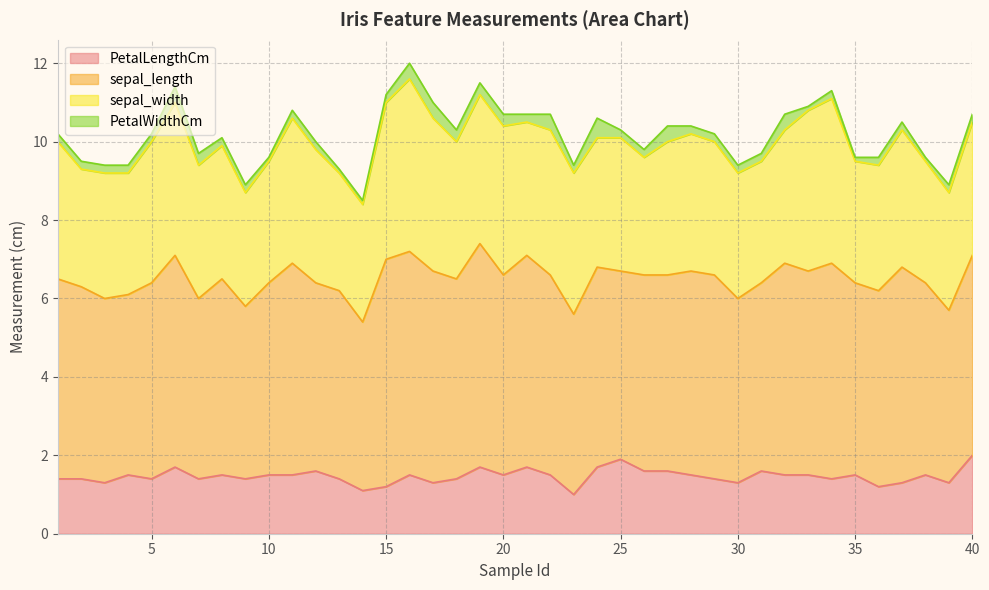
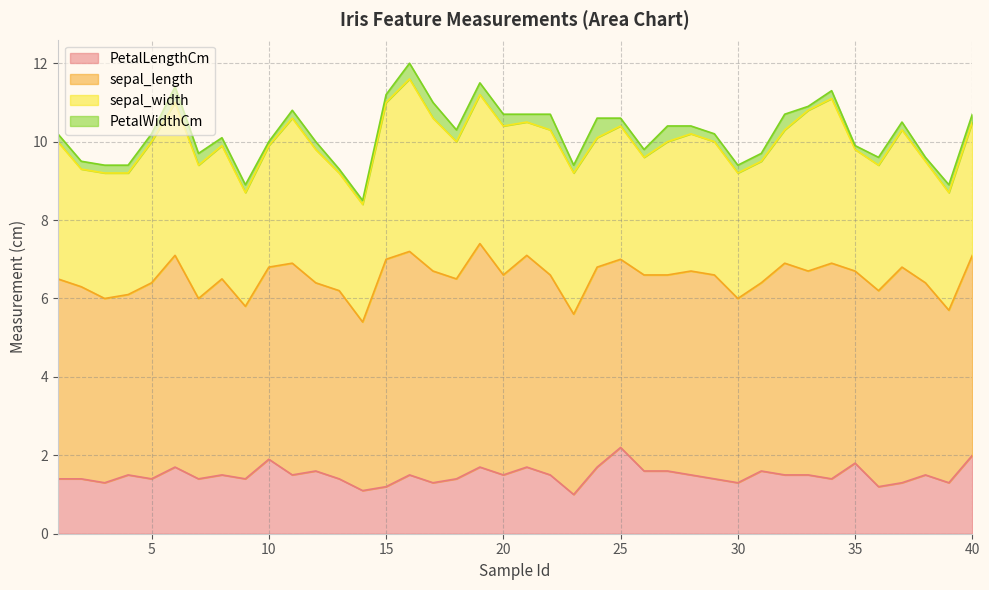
  {
    "PetalLengthCm": {
      "5": 1.4,
-     "10": 1.5,
+     "10": 1.9,
      "15": 1.2,
      "20": 1.5,
-     "25": 1.9,
+     "25": 2.2,
      "30": 1.3,
-     "35": 1.5,
+     "35": 1.8,
      "40": 2.0
    },
    "PetalWidthCm": {
      "10": 0.1,
      "15": 0.2,
      "20": 0.3,
      "25": 0.2,
      "30": 0.2,
      "35": 0.1,
      "40": 0.2
    }
  }
